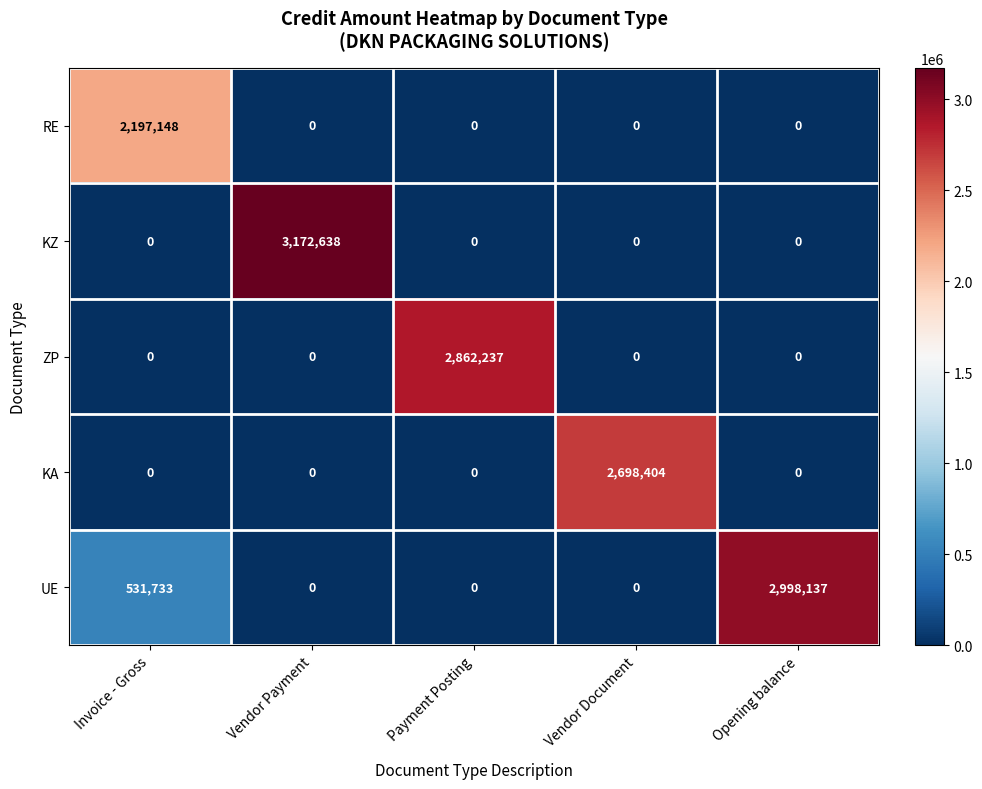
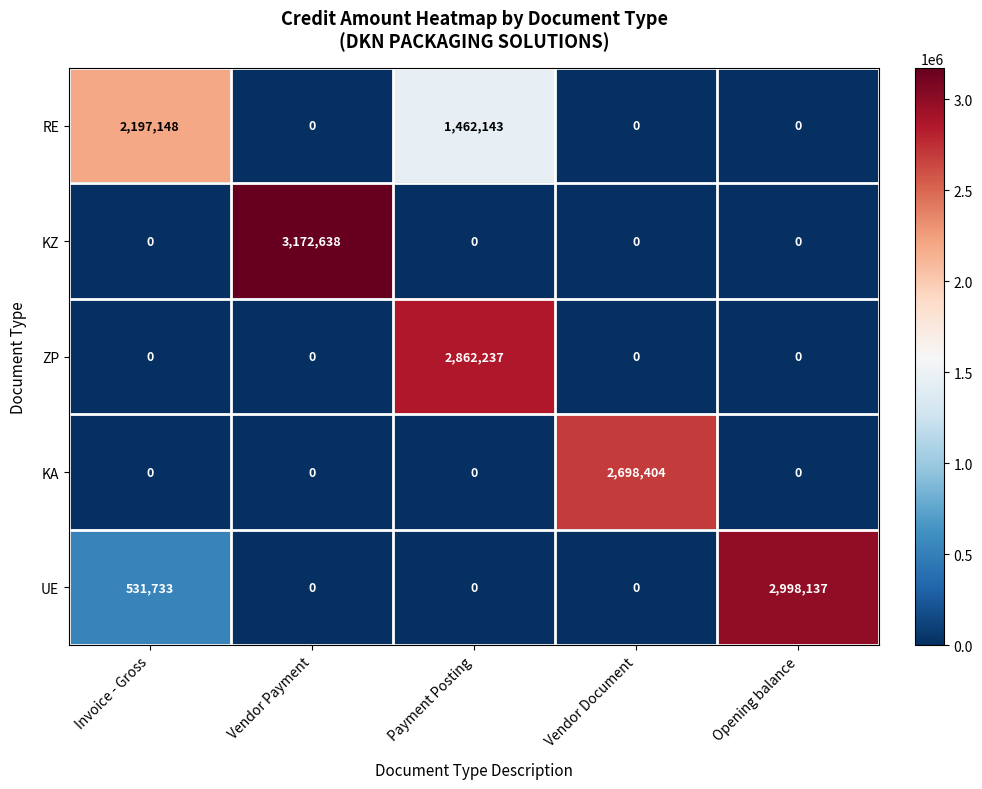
  {
    "RE": {
      "Invoice - Gross": "2,197,148",
      "Vendor Payment": "0",
-     "Payment Posting": "0",
+     "Payment Posting": "1,462,143",
      "Vendor Document": "0",
      "Opening balance": "0"
    },
    "KZ": {
      "Invoice - Gross": "0",
      "Vendor Payment": "3,172,638",
      "Payment Posting": "0",
      "Vendor Document": "0",
      "Opening balance": "0"
    },
    "ZP": {
      "Invoice - Gross": "0",
      "Vendor Payment": "0",
      "Payment Posting": "2,862,237",
      "Vendor Document": "0",
      "Opening balance": "0"
    },
    "KA": {
      "Invoice - Gross": "0",
      "Vendor Payment": "0",
      "Payment Posting": "0",
      "Vendor Document": "2,698,404",
      "Opening balance": "0"
    },
    "UE": {
      "Invoice - Gross": "531,733",
      "Vendor Payment": "0",
      "Payment Posting": "0",
      "Vendor Document": "0",
      "Opening balance": "2,998,137"
    }
  }
